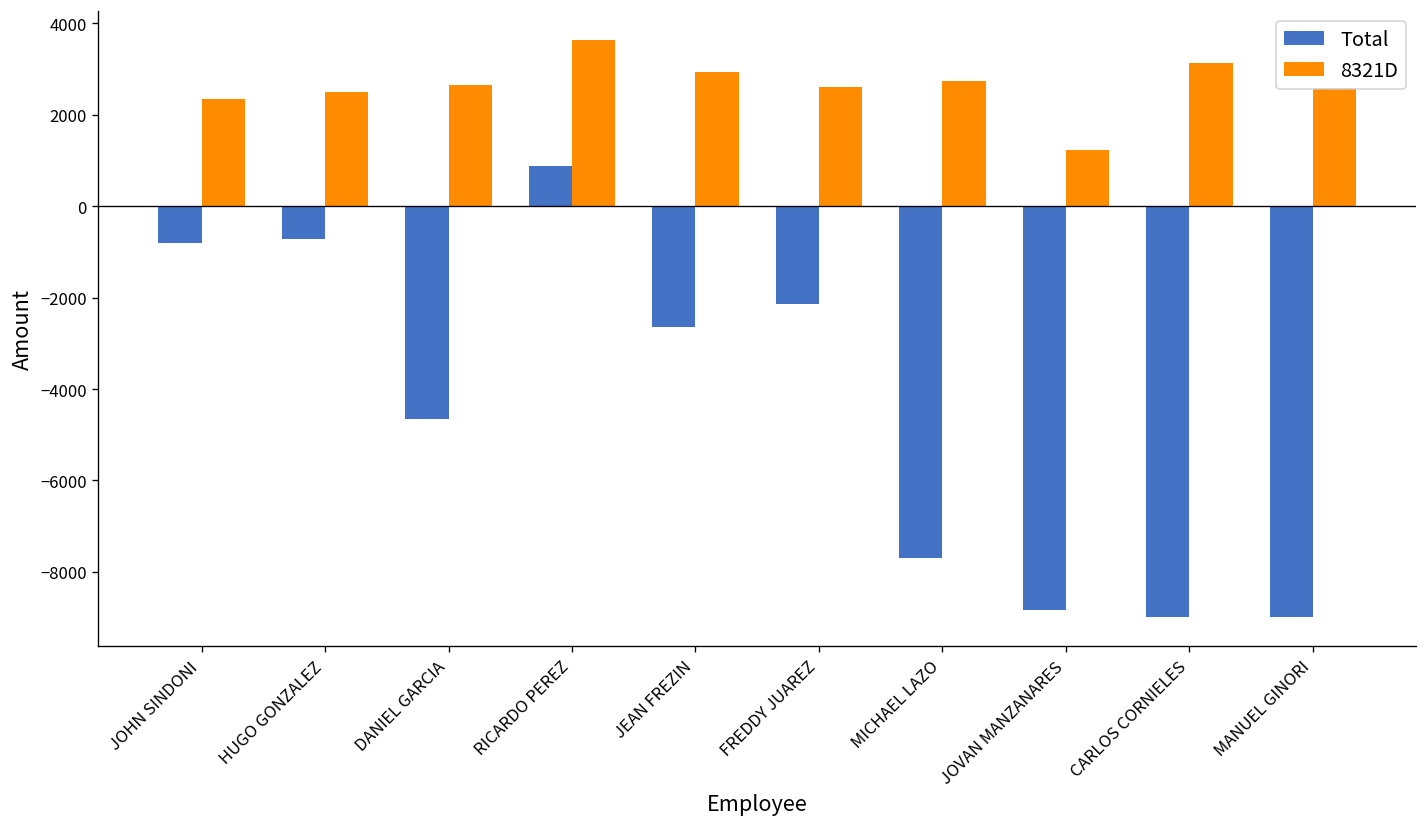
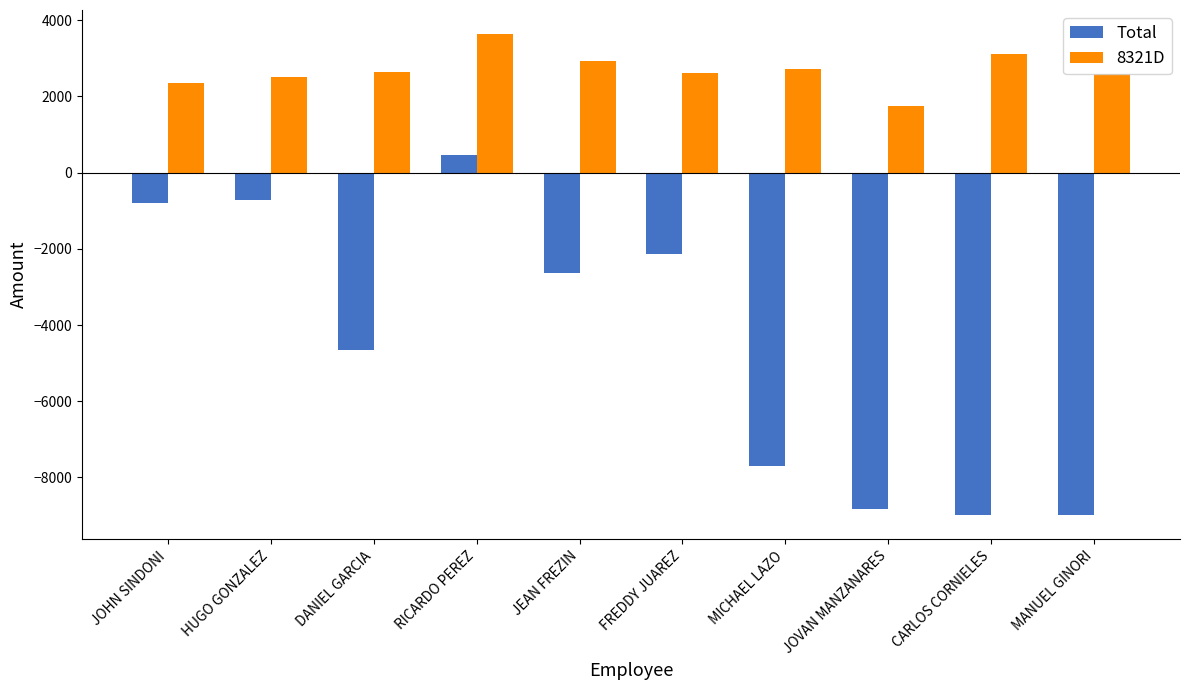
  {
    "Total": {
      "JOHN SINDONI": -800,
      "HUGO GONZALEZ": -700,
      "DANIEL GARCIA": -4700,
-     "RICARDO PEREZ": 900,
+     "RICARDO PEREZ": 500,
      "JEAN FREZIN": -2600,
      "FREDDY JUAREZ": -2100,
      "MICHAEL LAZO": -7700,
      "JOVAN MANZANARES": -8800,
      "CARLOS CORNIELES": -9000,
      "MANUEL GINORI": -9000
    },
    "8321D": {
      "JOHN SINDONI": 2300,
      "HUGO GONZALEZ": 2500,
      "DANIEL GARCIA": 2600,
      "RICARDO PEREZ": 3600,
      "JEAN FREZIN": 2900,
      "FREDDY JUAREZ": 2600,
      "MICHAEL LAZO": 2700,
-     "JOVAN MANZANARES": 1200,
+     "JOVAN MANZANARES": 1800,
      "CARLOS CORNIELES": 3100,
      "MANUEL GINORI": 2600
    }
  }
